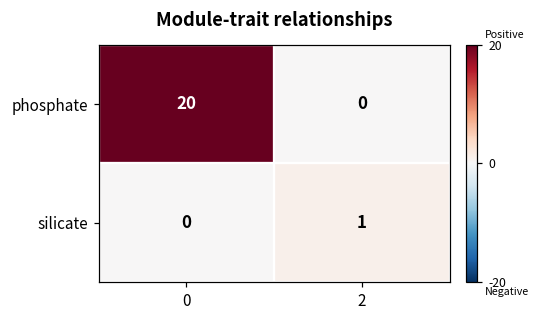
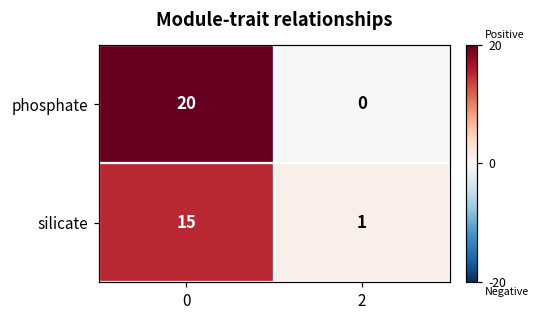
  {
    "phosphate": {
      "0": 20,
      "2": 0
    },
    "silicate": {
-     "0": 0,
+     "0": 15,
      "2": 1
    }
  }
